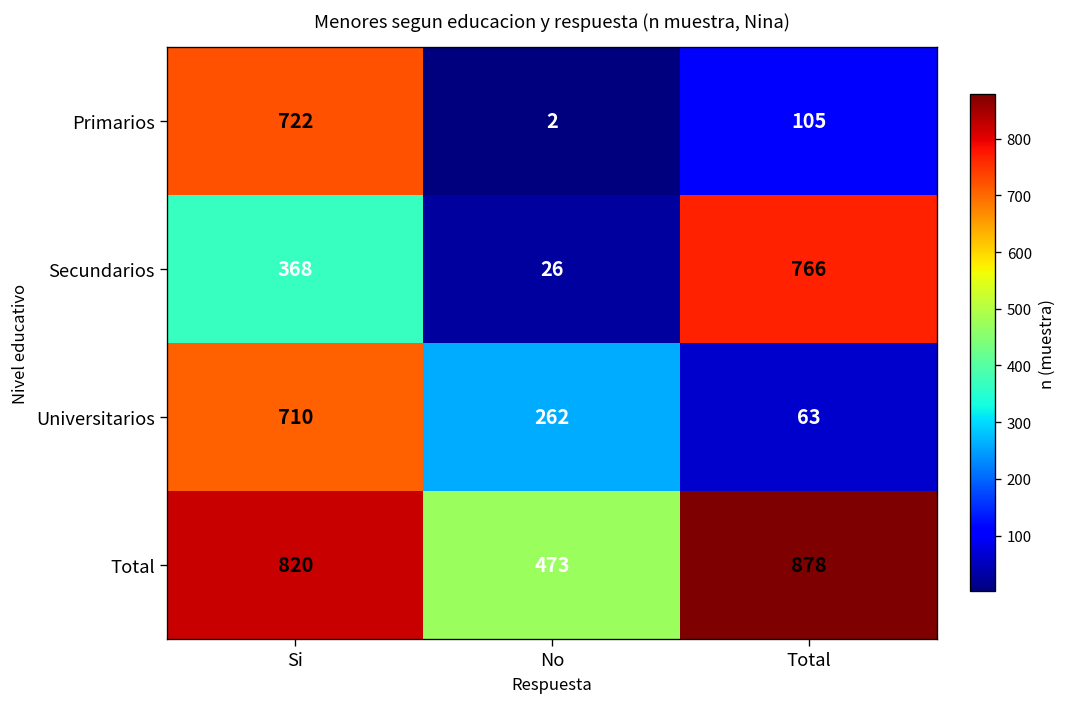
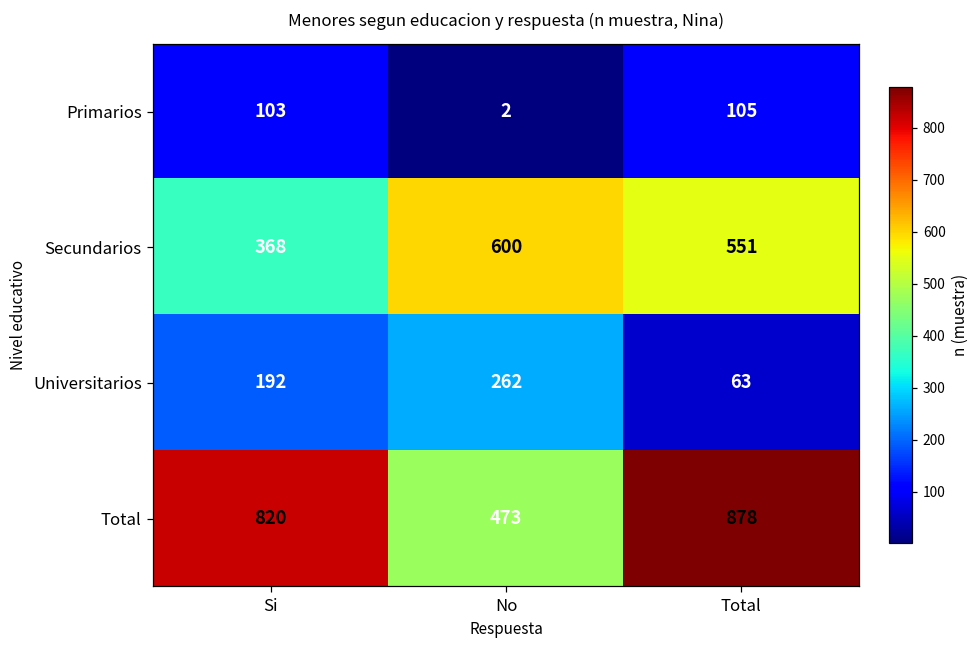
  {
    "Primarios": {
-     "Si": 722,
+     "Si": 103,
      "No": 2,
      "Total": 105
    },
    "Secundarios": {
      "Si": 368,
-     "No": 26,
-     "Total": 766
+     "No": 600,
+     "Total": 551
    },
    "Universitarios": {
-     "Si": 710,
+     "Si": 192,
      "No": 262,
      "Total": 63
    },
    "Total": {
      "Si": 820,
      "No": 473,
      "Total": 878
    }
  }
